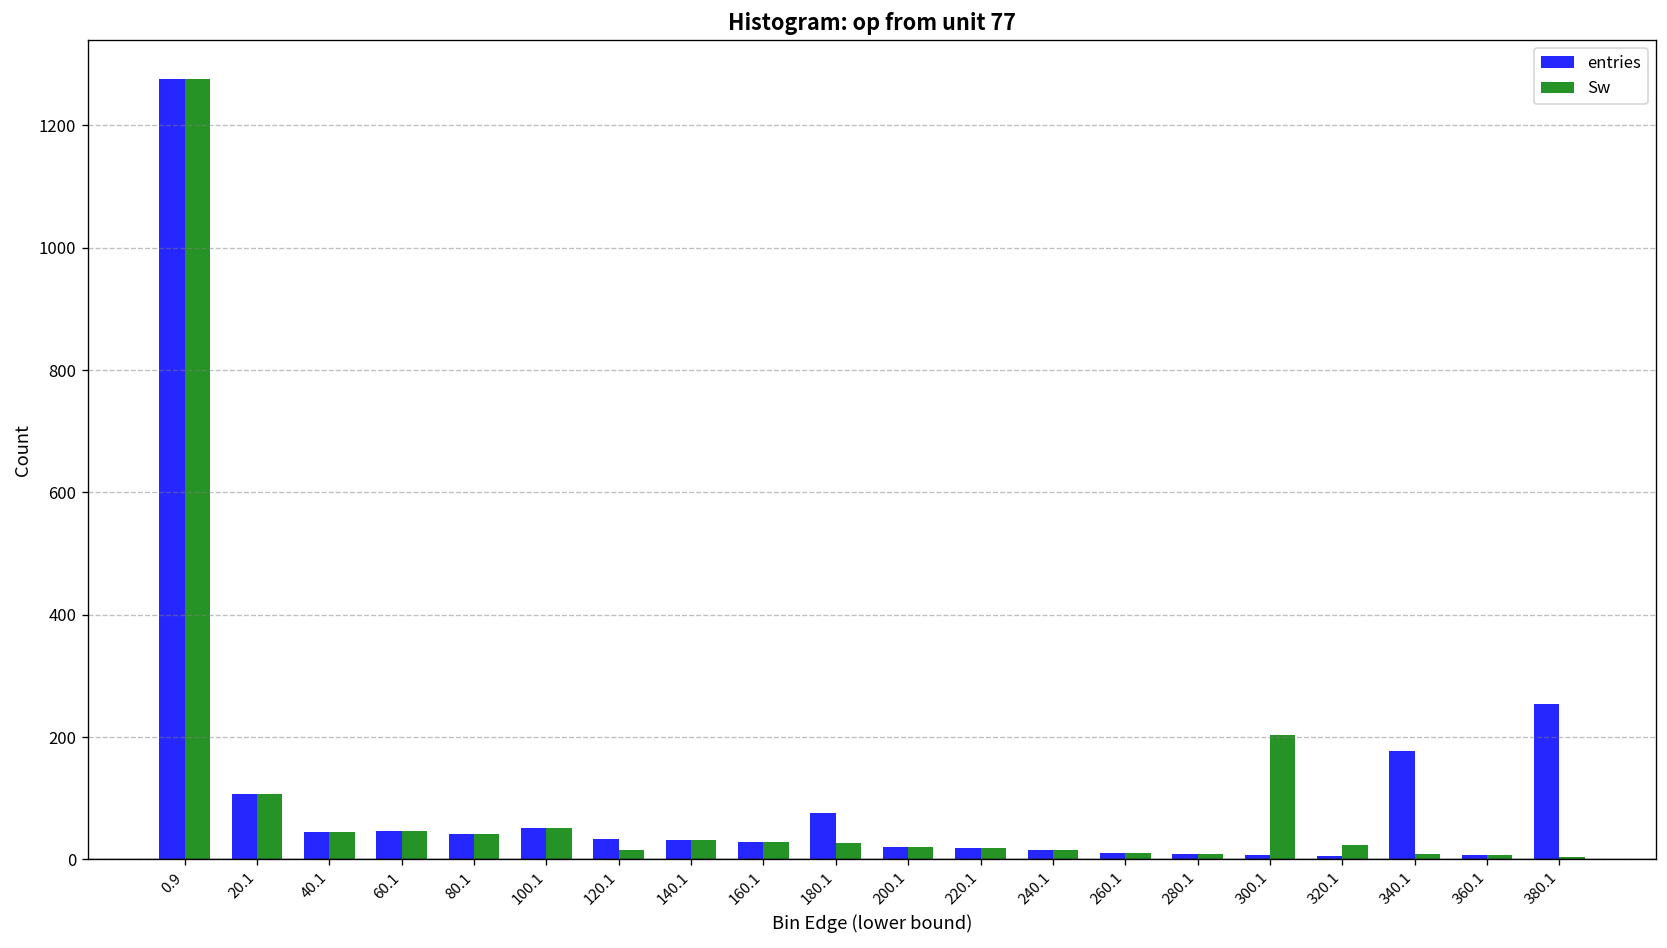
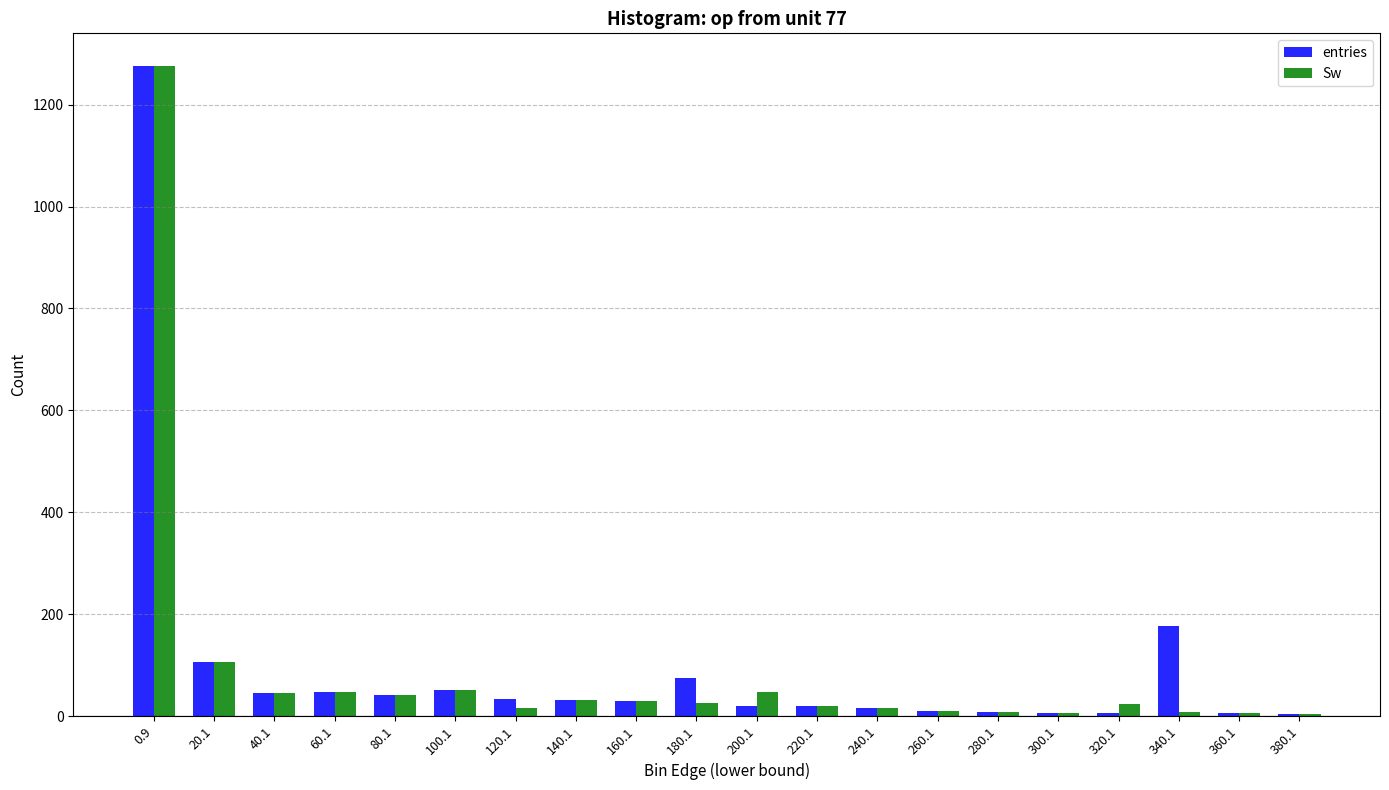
  {
    "entries": {
      "0.9": 1280,
      "20.1": 110,
      "40.1": 50,
      "60.1": 50,
      "80.1": 40,
      "100.1": 50,
      "120.1": 30,
      "140.1": 30,
      "160.1": 30,
      "180.1": 80,
      "200.1": 20,
      "220.1": 20,
      "240.1": 20,
      "260.1": 10,
      "280.1": 10,
      "300.1": 10,
      "320.1": 10,
      "340.1": 180,
      "360.1": 10,
-     "380.1": 250
+     "380.1": 0
    },
    "Sw": {
      "0.9": 1280,
      "20.1": 110,
      "40.1": 50,
      "60.1": 50,
      "80.1": 40,
      "100.1": 50,
      "120.1": 20,
      "140.1": 30,
      "160.1": 30,
      "180.1": 30,
-     "200.1": 20,
+     "200.1": 50,
      "220.1": 20,
      "240.1": 20,
      "260.1": 10,
      "280.1": 10,
-     "300.1": 200,
+     "300.1": 10,
      "320.1": 20,
      "340.1": 10,
      "360.1": 10
    }
  }
